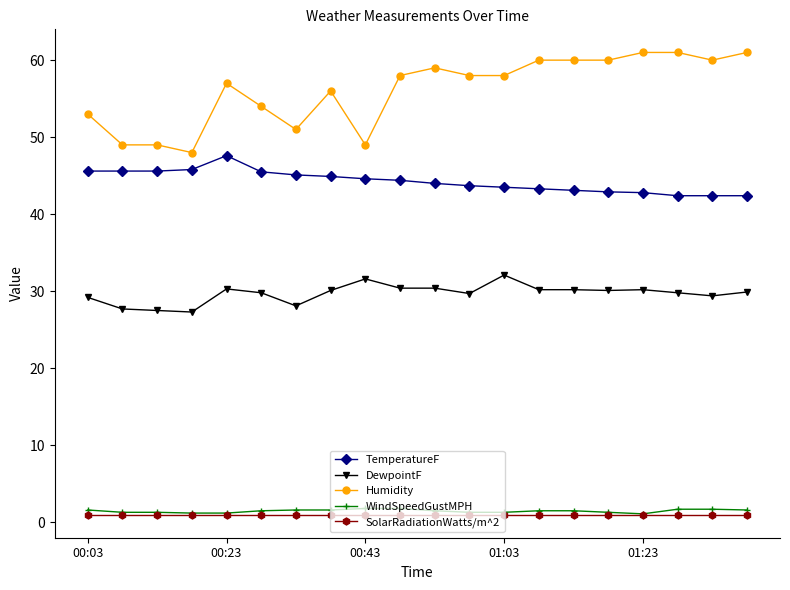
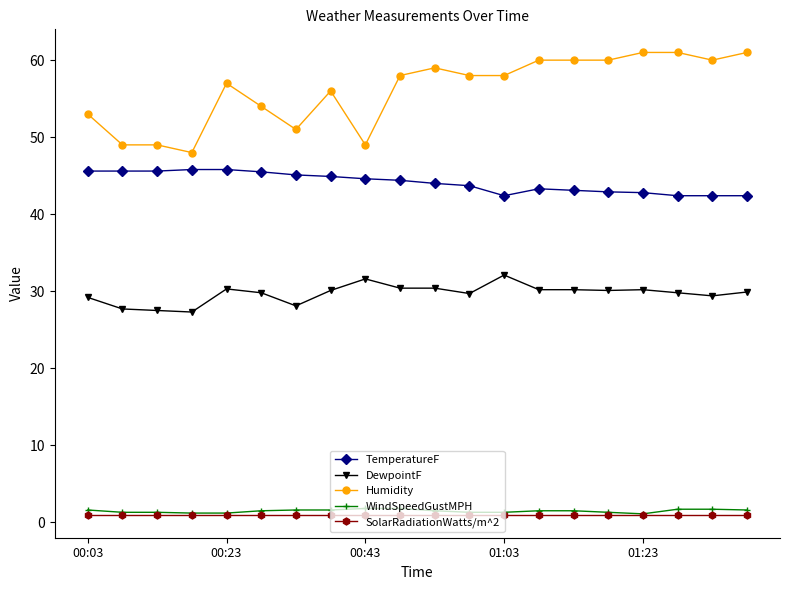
  {
    "TemperatureF": {
      "00:03": 46,
-     "00:23": 48,
+     "00:23": 46,
      "00:43": 45,
-     "01:03": 44,
+     "01:03": 42,
      "01:23": 43
    },
    "DewpointF": {
      "00:03": 29,
      "00:23": 30,
      "00:43": 32,
      "01:03": 32,
      "01:23": 30
    },
    "Humidity": {
      "00:03": 53,
      "00:23": 57,
      "00:43": 49,
      "01:03": 58,
      "01:23": 61
    },
    "WindSpeedGustMPH": {
      "00:03": 2
    },
    "SolarRadiationWatts/m^2": {
      "00:03": 1
    }
  }
